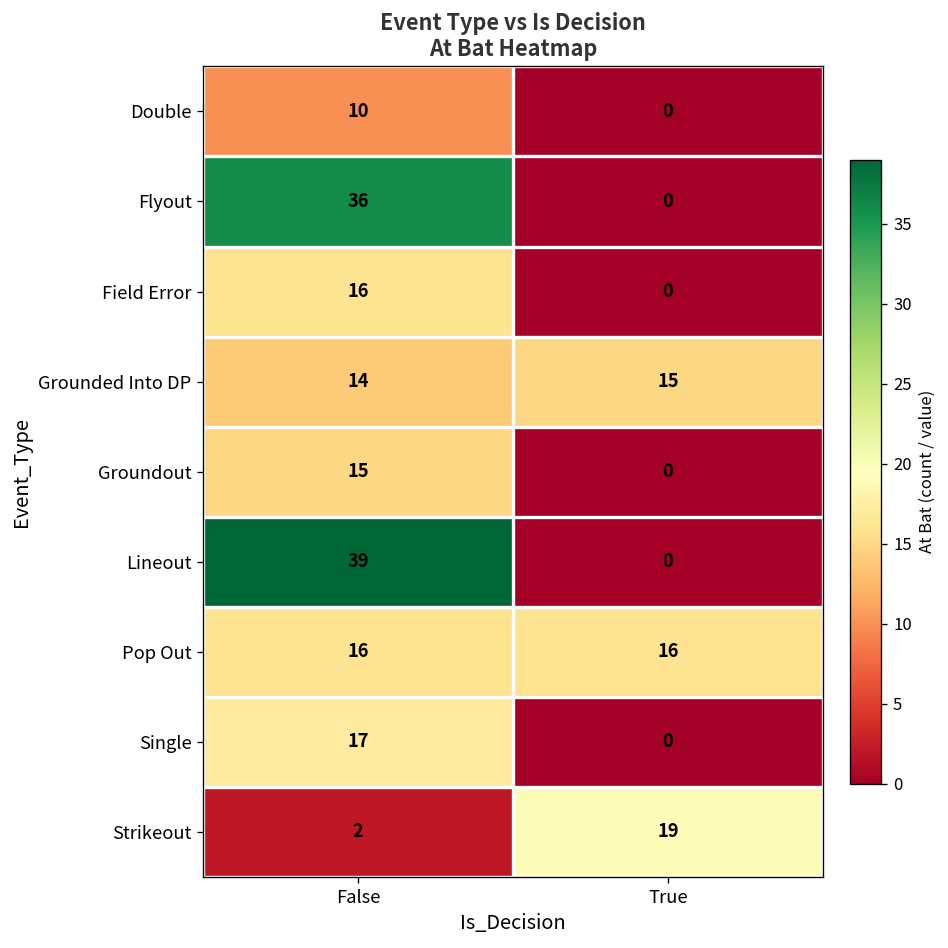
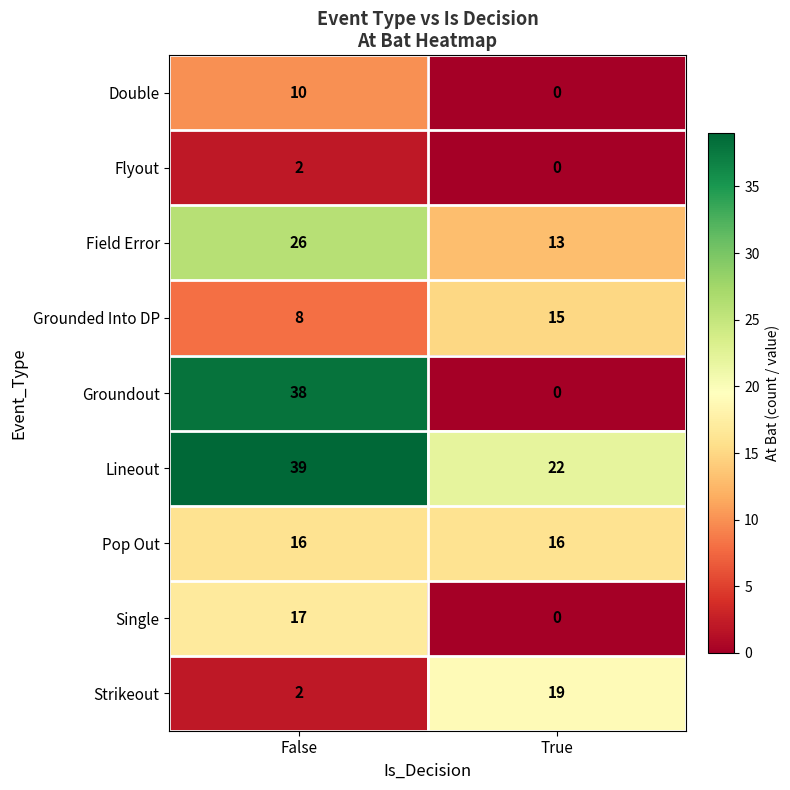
  {
    "Double": {
      "False": 10,
      "True": 0
    },
    "Flyout": {
-     "False": 36,
+     "False": 2,
      "True": 0
    },
    "Field Error": {
-     "False": 16,
-     "True": 0
+     "False": 26,
+     "True": 13
    },
    "Grounded Into DP": {
-     "False": 14,
+     "False": 8,
      "True": 15
    },
    "Groundout": {
-     "False": 15,
+     "False": 38,
      "True": 0
    },
    "Lineout": {
      "False": 39,
-     "True": 0
+     "True": 22
    },
    "Pop Out": {
      "False": 16,
      "True": 16
    },
    "Single": {
      "False": 17,
      "True": 0
    },
    "Strikeout": {
      "False": 2,
      "True": 19
    }
  }
